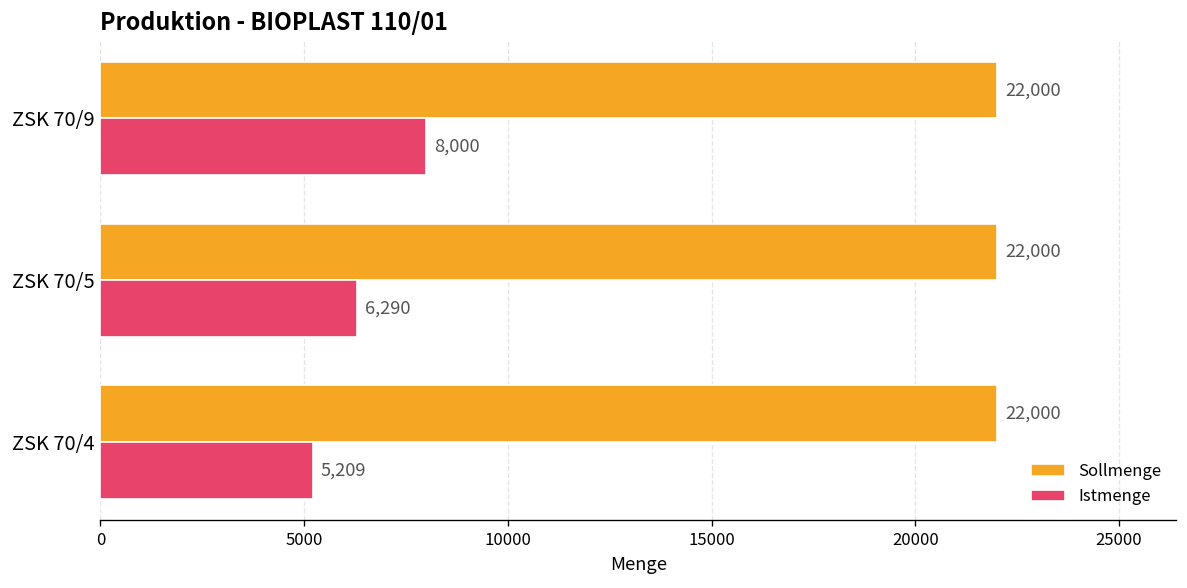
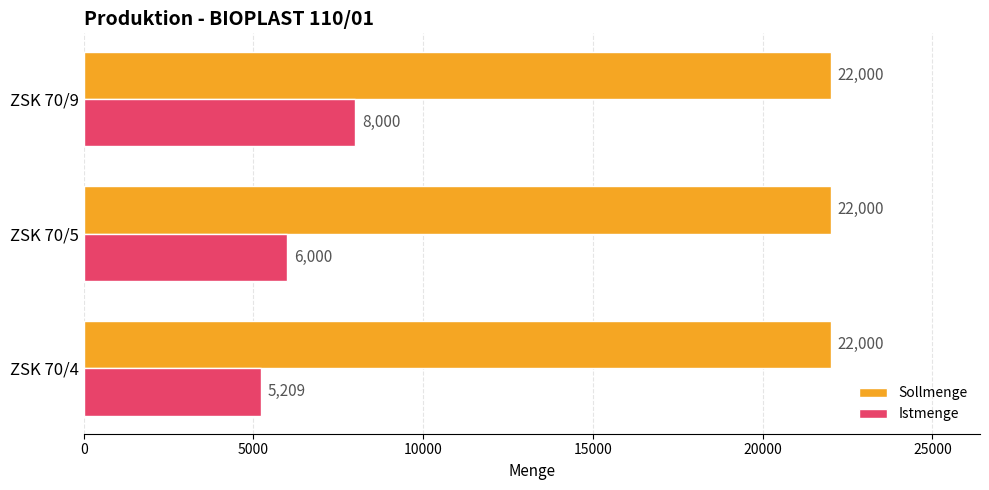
  {
    "Sollmenge": {
      "ZSK 70/9": "22,000",
      "ZSK 70/5": "22,000",
      "ZSK 70/4": "22,000"
    },
    "Istmenge": {
      "ZSK 70/9": "8,000",
-     "ZSK 70/5": "6,290",
+     "ZSK 70/5": "6,000",
      "ZSK 70/4": "5,209"
    }
  }
